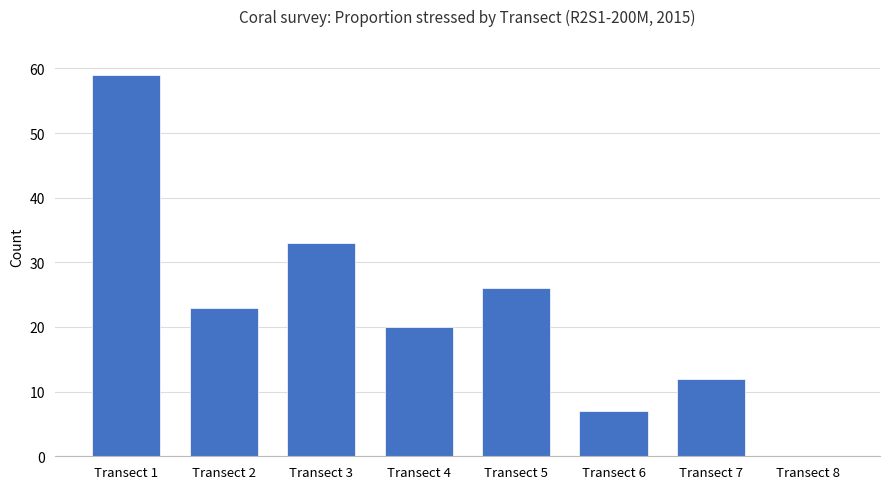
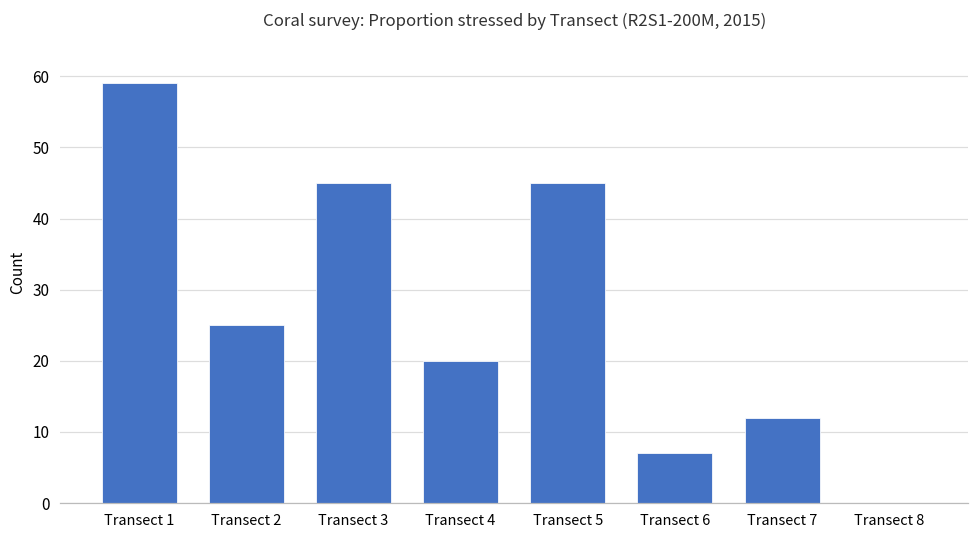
  {
    "Transect 1": 59,
-   "Transect 2": 23,
-   "Transect 3": 33,
+   "Transect 2": 25,
+   "Transect 3": 45,
    "Transect 4": 20,
-   "Transect 5": 26,
+   "Transect 5": 45,
    "Transect 6": 7,
    "Transect 7": 12,
    "Transect 8": 0
  }
